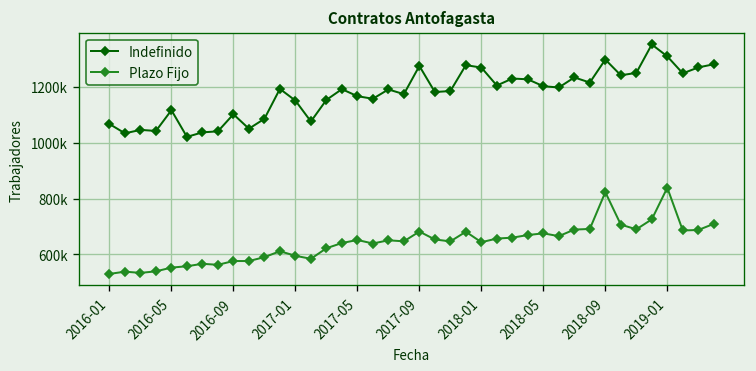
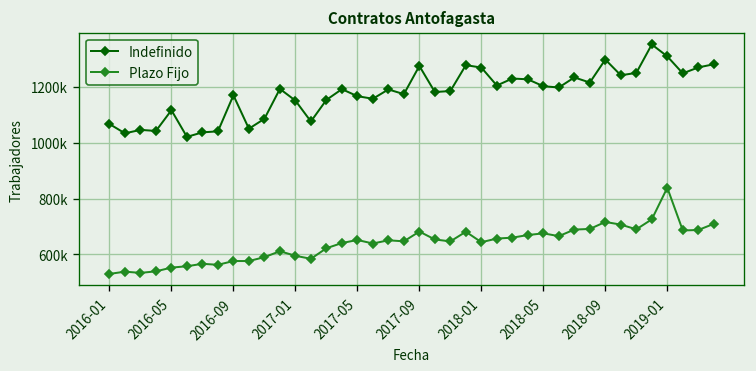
  {
    "Indefinido": {
      "2016-01": 1070000,
      "2016-05": 1120000,
-     "2016-09": 1100000,
+     "2016-09": 1170000,
      "2017-01": 1150000,
      "2017-05": 1170000,
      "2017-09": 1280000,
      "2018-01": 1270000,
      "2018-05": 1200000,
      "2018-09": 1300000,
      "2019-01": 1310000
    },
    "Plazo Fijo": {
      "2016-01": 530000,
      "2016-05": 550000,
      "2016-09": 580000,
      "2017-01": 600000,
      "2017-05": 650000,
      "2017-09": 680000,
      "2018-01": 640000,
      "2018-05": 680000,
-     "2018-09": 820000,
+     "2018-09": 720000,
      "2019-01": 840000
    }
  }
